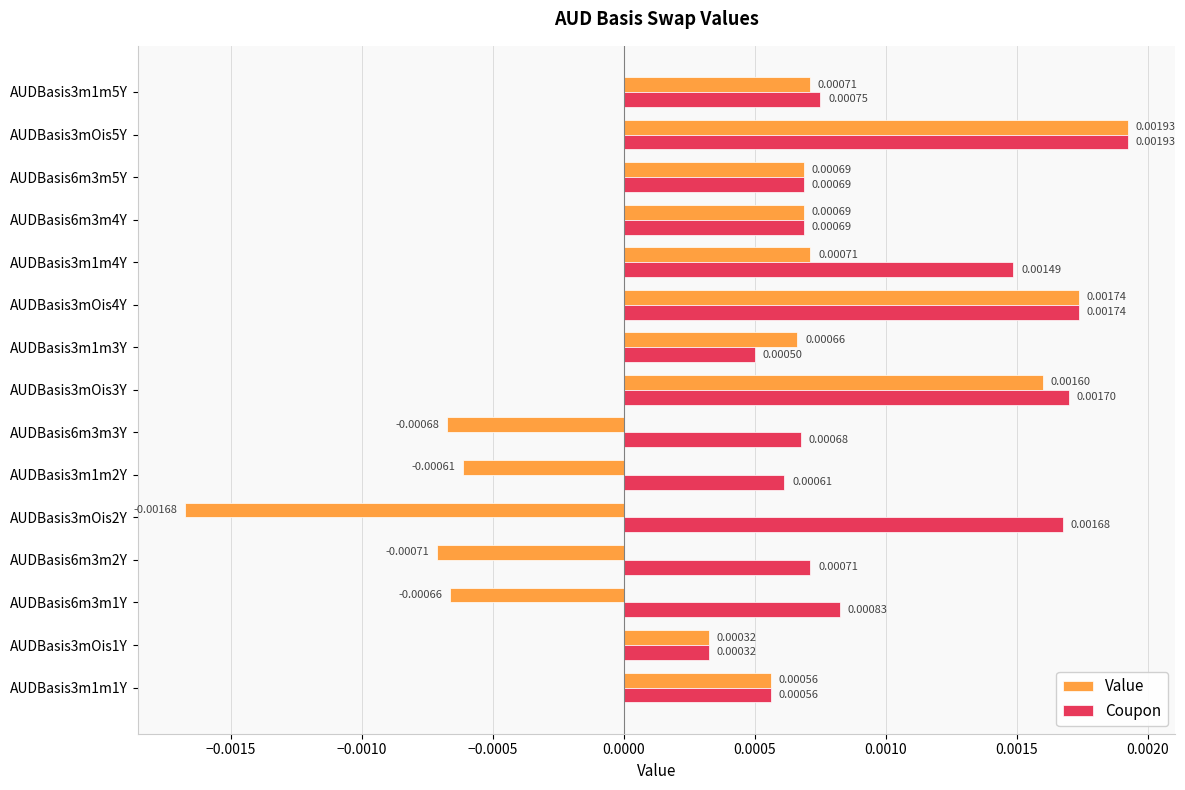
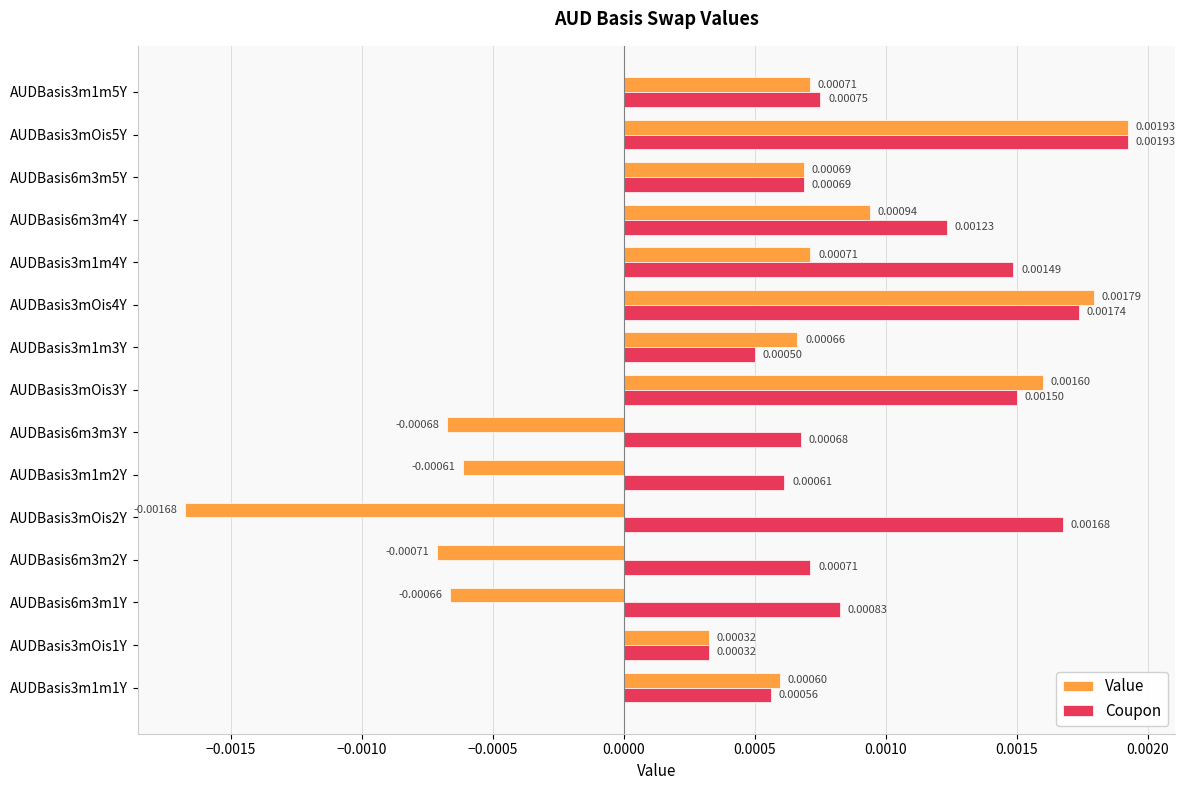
  {
    "Value": {
      "AUDBasis3m1m5Y": 0.00071,
      "AUDBasis3mOis5Y": 0.00193,
      "AUDBasis6m3m5Y": 0.00069,
-     "AUDBasis6m3m4Y": 0.00069,
+     "AUDBasis6m3m4Y": 0.00094,
      "AUDBasis3m1m4Y": 0.00071,
-     "AUDBasis3mOis4Y": 0.00174,
+     "AUDBasis3mOis4Y": 0.00179,
      "AUDBasis3m1m3Y": 0.00066,
      "AUDBasis3mOis3Y": 0.00160,
      "AUDBasis6m3m3Y": -0.00068,
      "AUDBasis3m1m2Y": -0.00061,
      "AUDBasis3mOis2Y": -0.00168,
      "AUDBasis6m3m2Y": -0.00071,
      "AUDBasis6m3m1Y": -0.00066,
      "AUDBasis3mOis1Y": 0.00032,
-     "AUDBasis3m1m1Y": 0.00056
+     "AUDBasis3m1m1Y": 0.00060
    },
    "Coupon": {
      "AUDBasis3m1m5Y": 0.00075,
      "AUDBasis3mOis5Y": 0.00193,
      "AUDBasis6m3m5Y": 0.00069,
-     "AUDBasis6m3m4Y": 0.00069,
+     "AUDBasis6m3m4Y": 0.00123,
      "AUDBasis3m1m4Y": 0.00149,
      "AUDBasis3mOis4Y": 0.00174,
      "AUDBasis3m1m3Y": 0.00050,
-     "AUDBasis3mOis3Y": 0.00170,
+     "AUDBasis3mOis3Y": 0.00150,
      "AUDBasis6m3m3Y": 0.00068,
      "AUDBasis3m1m2Y": 0.00061,
      "AUDBasis3mOis2Y": 0.00168,
      "AUDBasis6m3m2Y": 0.00071,
      "AUDBasis6m3m1Y": 0.00083,
      "AUDBasis3mOis1Y": 0.00032,
      "AUDBasis3m1m1Y": 0.00056
    }
  }
